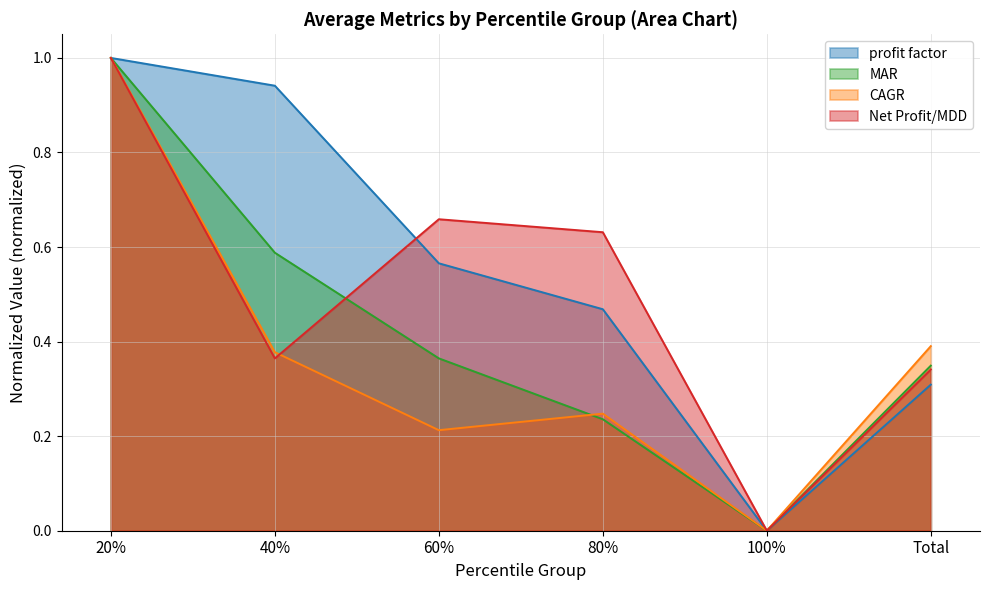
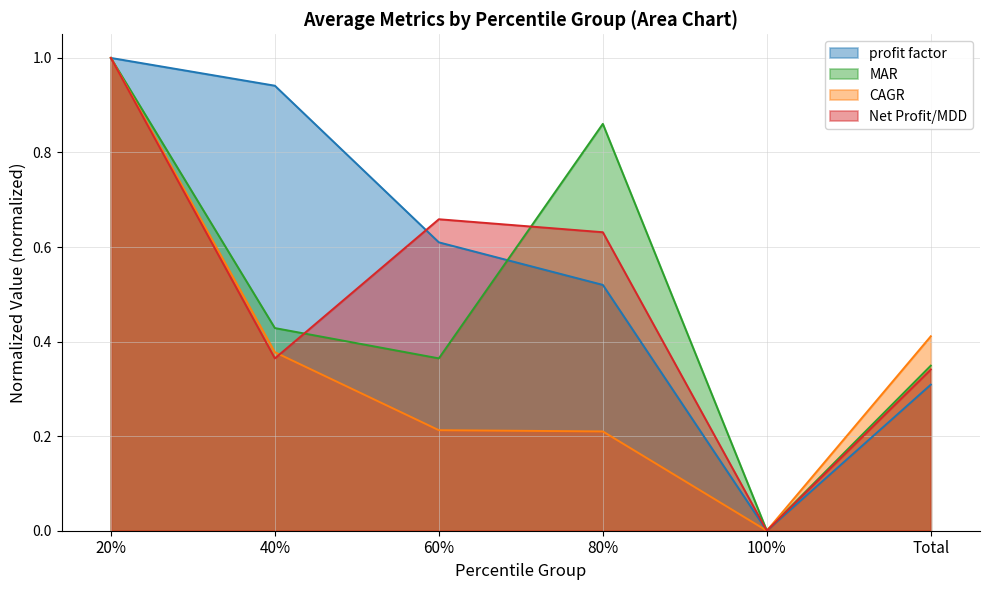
  {
    "profit factor": {
      "40%": 0.94,
-     "60%": 0.57,
-     "80%": 0.47,
+     "60%": 0.61,
+     "80%": 0.52,
      "Total": 0.31
    },
    "MAR": {
-     "40%": 0.59,
+     "40%": 0.43,
      "60%": 0.36,
-     "80%": 0.24,
+     "80%": 0.86,
      "Total": 0.35
    },
    "CAGR": {
      "40%": 0.38,
      "60%": 0.21,
-     "80%": 0.25,
-     "Total": 0.39
+     "80%": 0.21,
+     "Total": 0.41
    },
    "Net Profit/MDD": {
      "40%": 0.36,
      "60%": 0.66,
      "80%": 0.63,
      "Total": 0.34
    }
  }
